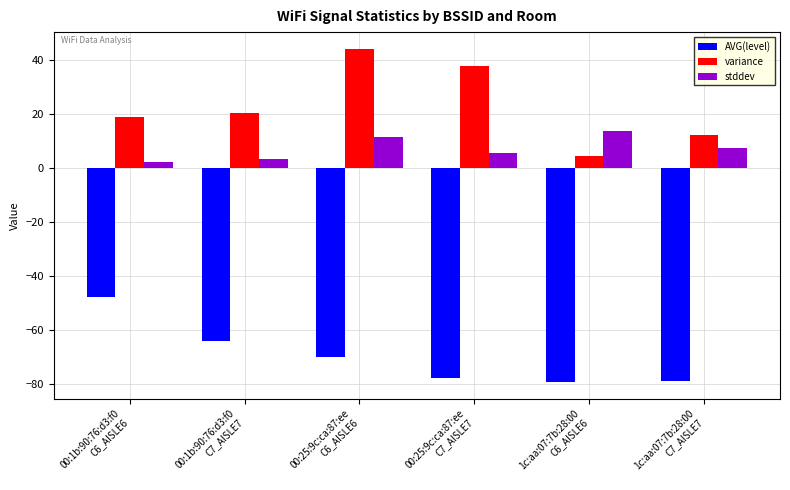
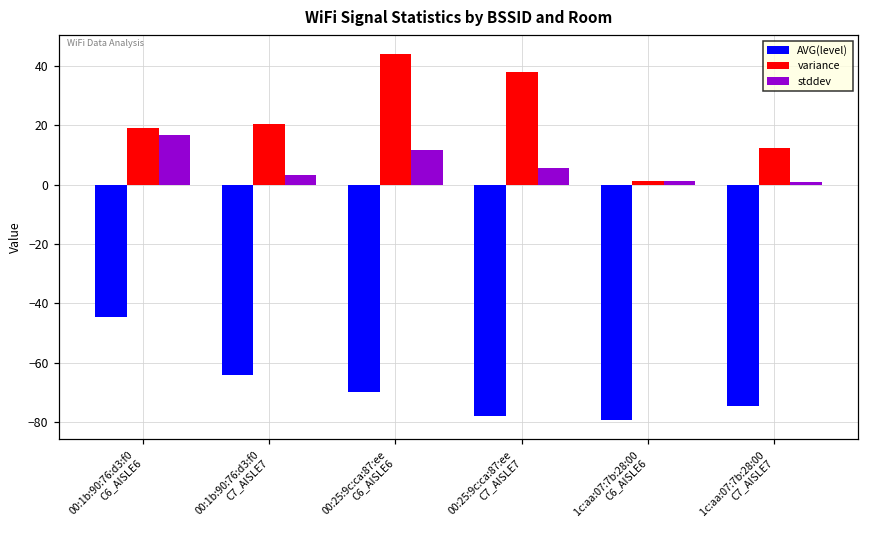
  {
    "AVG(level)": {
-     "00:1b:90:76:d3:f0 C6_AISLE6": -48,
+     "00:1b:90:76:d3:f0 C6_AISLE6": -45,
      "00:1b:90:76:d3:f0 C7_AISLE7": -64,
      "00:25:9c:ca:87:ee C6_AISLE6": -70,
      "00:25:9c:ca:87:ee C7_AISLE7": -78,
      "1c:aa:07:7b:28:00 C6_AISLE6": -80,
-     "1c:aa:07:7b:28:00 C7_AISLE7": -79
+     "1c:aa:07:7b:28:00 C7_AISLE7": -75
    },
    "variance": {
      "00:1b:90:76:d3:f0 C6_AISLE6": 19,
      "00:1b:90:76:d3:f0 C7_AISLE7": 20,
      "00:25:9c:ca:87:ee C6_AISLE6": 44,
      "00:25:9c:ca:87:ee C7_AISLE7": 38,
-     "1c:aa:07:7b:28:00 C6_AISLE6": 4,
+     "1c:aa:07:7b:28:00 C6_AISLE6": 1,
      "1c:aa:07:7b:28:00 C7_AISLE7": 12
    },
    "stddev": {
-     "00:1b:90:76:d3:f0 C6_AISLE6": 2,
+     "00:1b:90:76:d3:f0 C6_AISLE6": 17,
      "00:1b:90:76:d3:f0 C7_AISLE7": 3,
      "00:25:9c:ca:87:ee C6_AISLE6": 12,
      "00:25:9c:ca:87:ee C7_AISLE7": 6,
-     "1c:aa:07:7b:28:00 C6_AISLE6": 14,
-     "1c:aa:07:7b:28:00 C7_AISLE7": 7
+     "1c:aa:07:7b:28:00 C6_AISLE6": 1,
+     "1c:aa:07:7b:28:00 C7_AISLE7": 1
    }
  }
